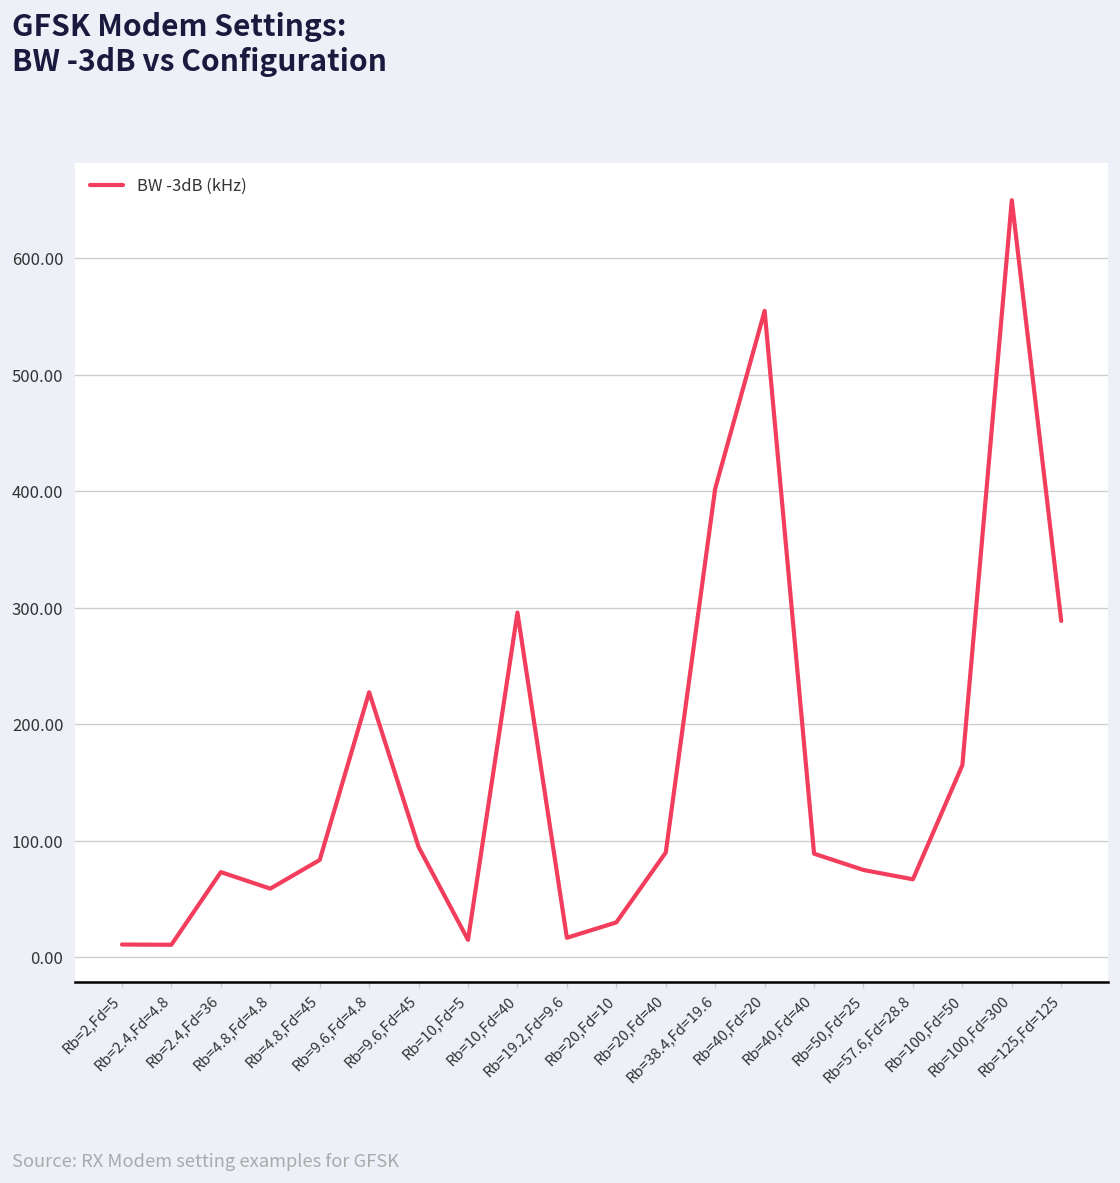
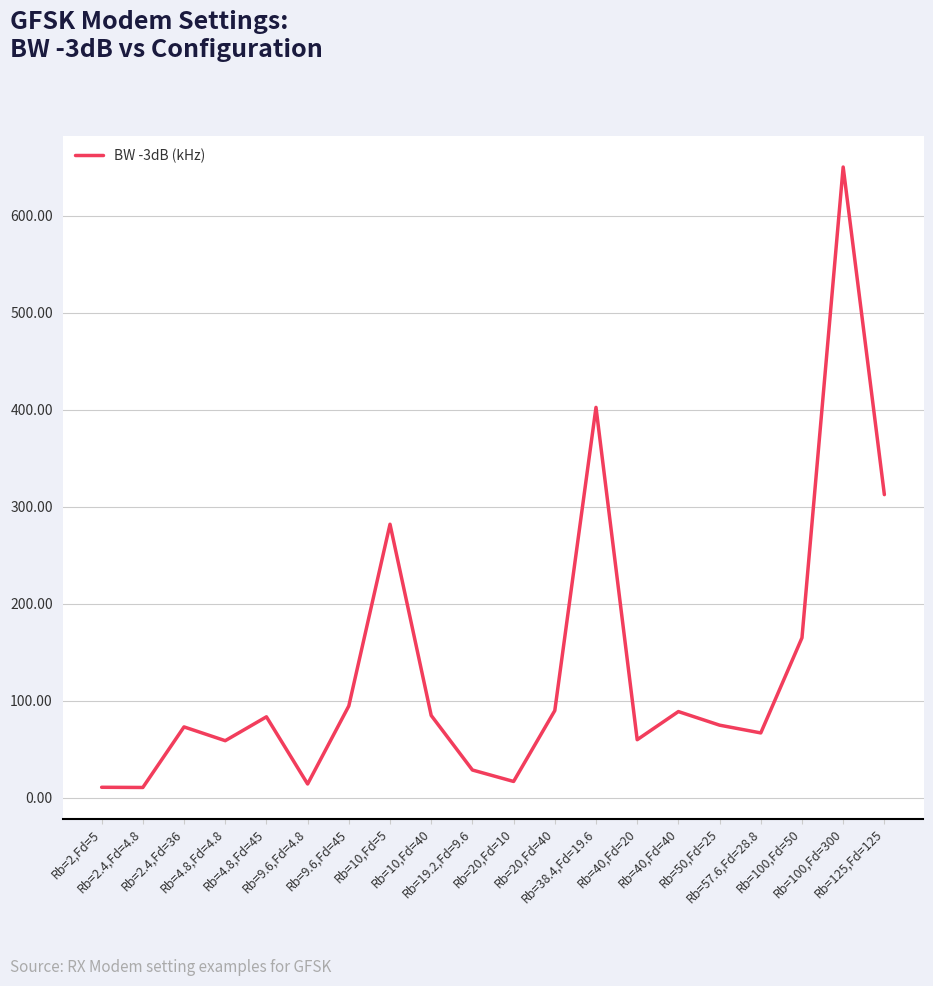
  {
    "Rb=2,Fd=5": 10,
    "Rb=2.4,Fd=4.8": 10,
    "Rb=2.4,Fd=36": 70,
    "Rb=4.8,Fd=4.8": 60,
    "Rb=4.8,Fd=45": 80,
-   "Rb=9.6,Fd=4.8": 230,
+   "Rb=9.6,Fd=4.8": 10,
    "Rb=9.6,Fd=45": 90,
-   "Rb=10,Fd=5": 20,
-   "Rb=10,Fd=40": 300,
-   "Rb=19.2,Fd=9.6": 20,
-   "Rb=20,Fd=10": 30,
+   "Rb=10,Fd=5": 280,
+   "Rb=10,Fd=40": 90,
+   "Rb=19.2,Fd=9.6": 30,
+   "Rb=20,Fd=10": 20,
    "Rb=20,Fd=40": 90,
    "Rb=38.4,Fd=19.6": 400,
-   "Rb=40,Fd=20": 560,
+   "Rb=40,Fd=20": 60,
    "Rb=40,Fd=40": 90,
    "Rb=50,Fd=25": 80,
    "Rb=57.6,Fd=28.8": 70,
    "Rb=100,Fd=50": 170,
    "Rb=100,Fd=300": 650,
-   "Rb=125,Fd=125": 290
+   "Rb=125,Fd=125": 310
  }
